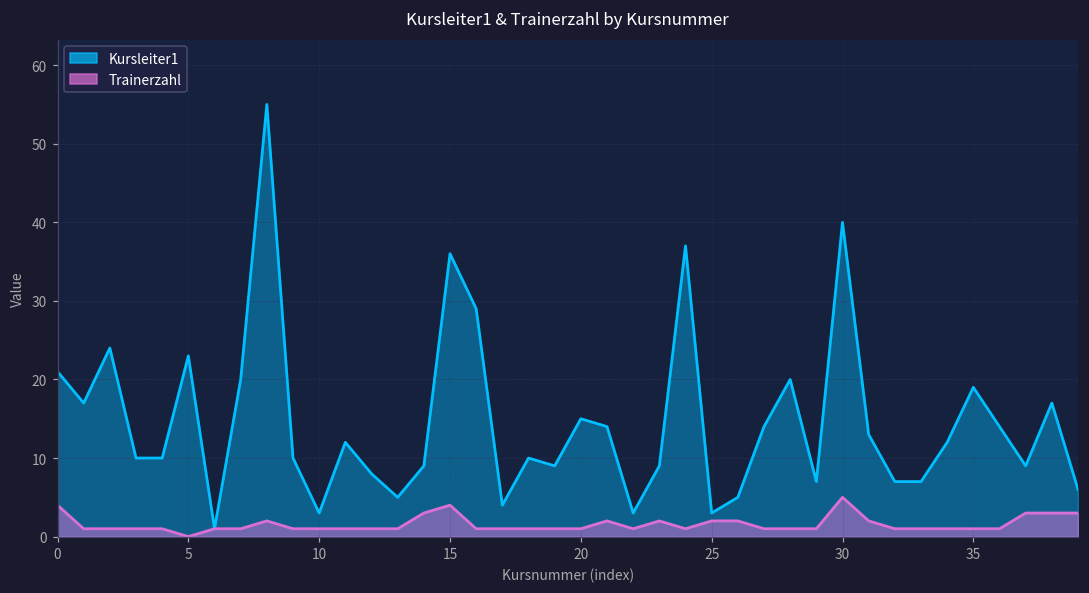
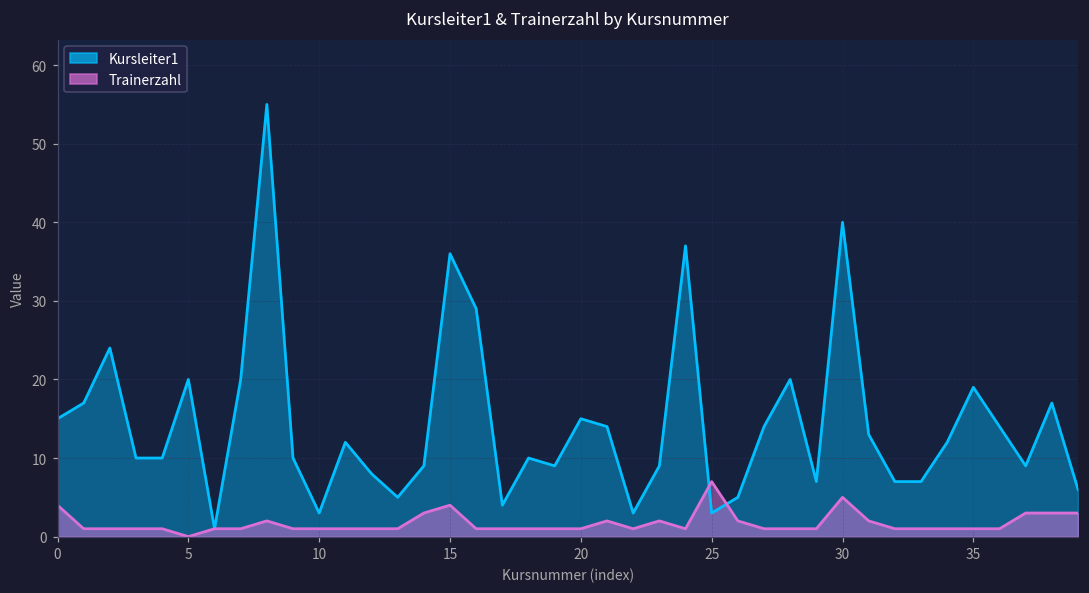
  {
    "Kursleiter1": {
-     "0": 21,
-     "5": 23,
+     "0": 15,
+     "5": 20,
      "10": 3,
      "15": 36,
      "20": 15,
      "25": 3,
      "30": 40,
      "35": 19
    },
    "Trainerzahl": {
      "0": 4,
      "5": 0,
      "10": 1,
      "15": 4,
      "20": 1,
-     "25": 2,
+     "25": 7,
      "30": 5,
      "35": 1
    }
  }
